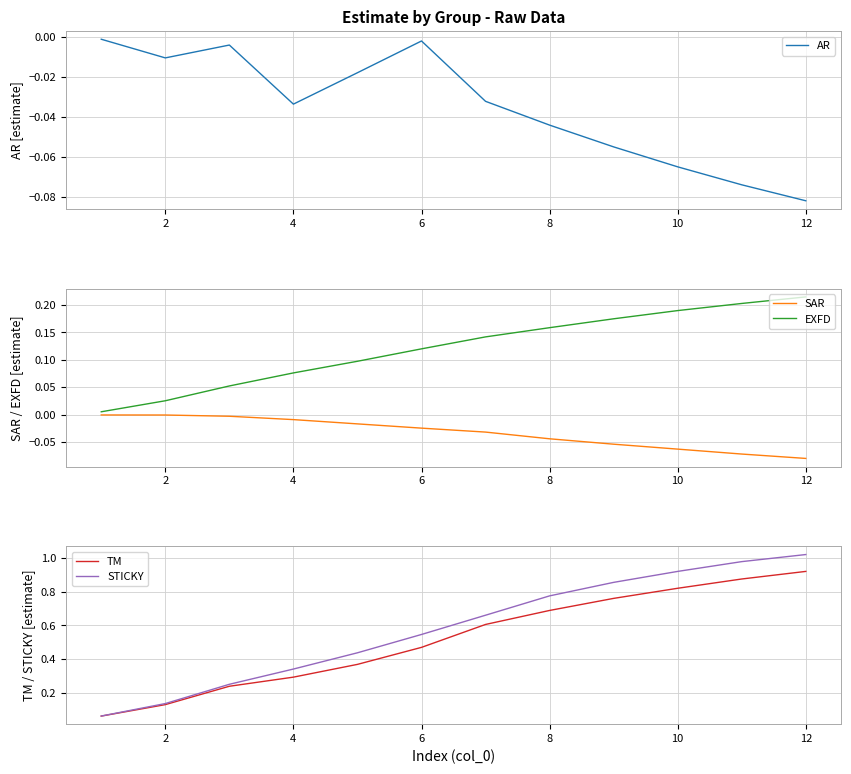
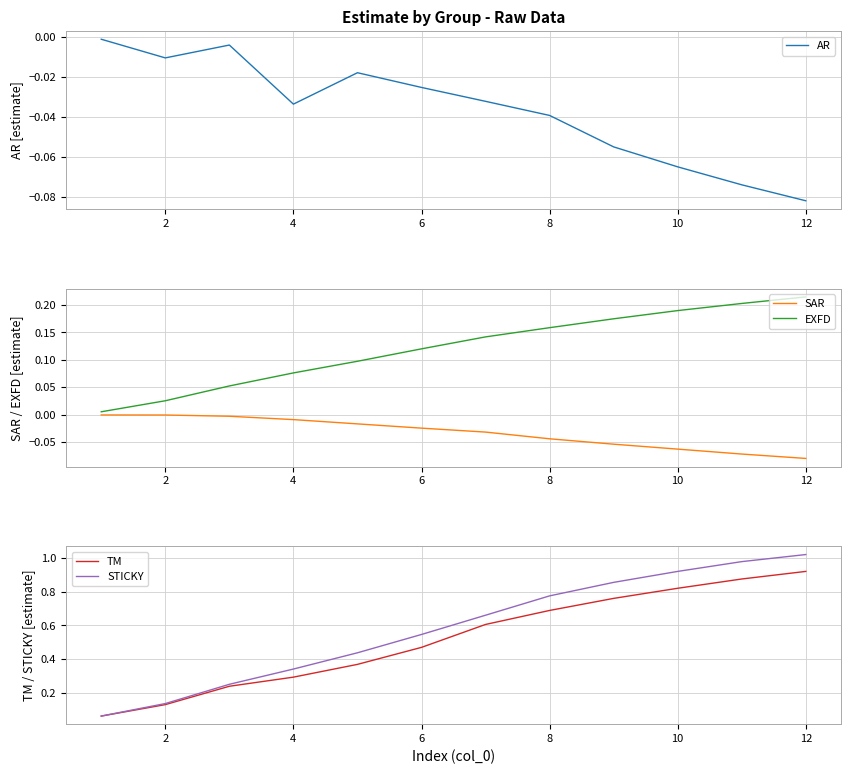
  {
    "Estimate by Group - Raw Data": {
      "2": -0.010,
      "4": -0.034,
-     "6": -0.002,
-     "8": -0.044,
+     "6": -0.025,
+     "8": -0.039,
      "10": -0.065,
      "12": -0.082
    }
  }
